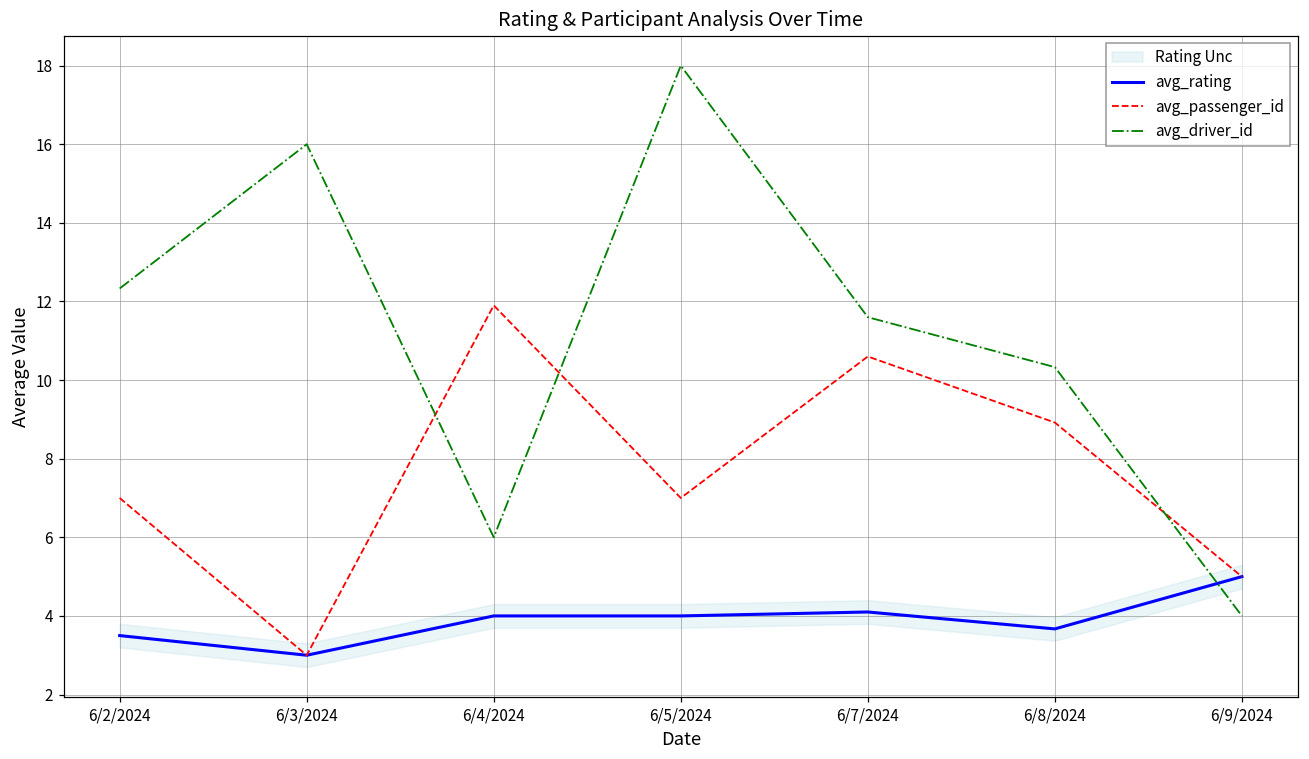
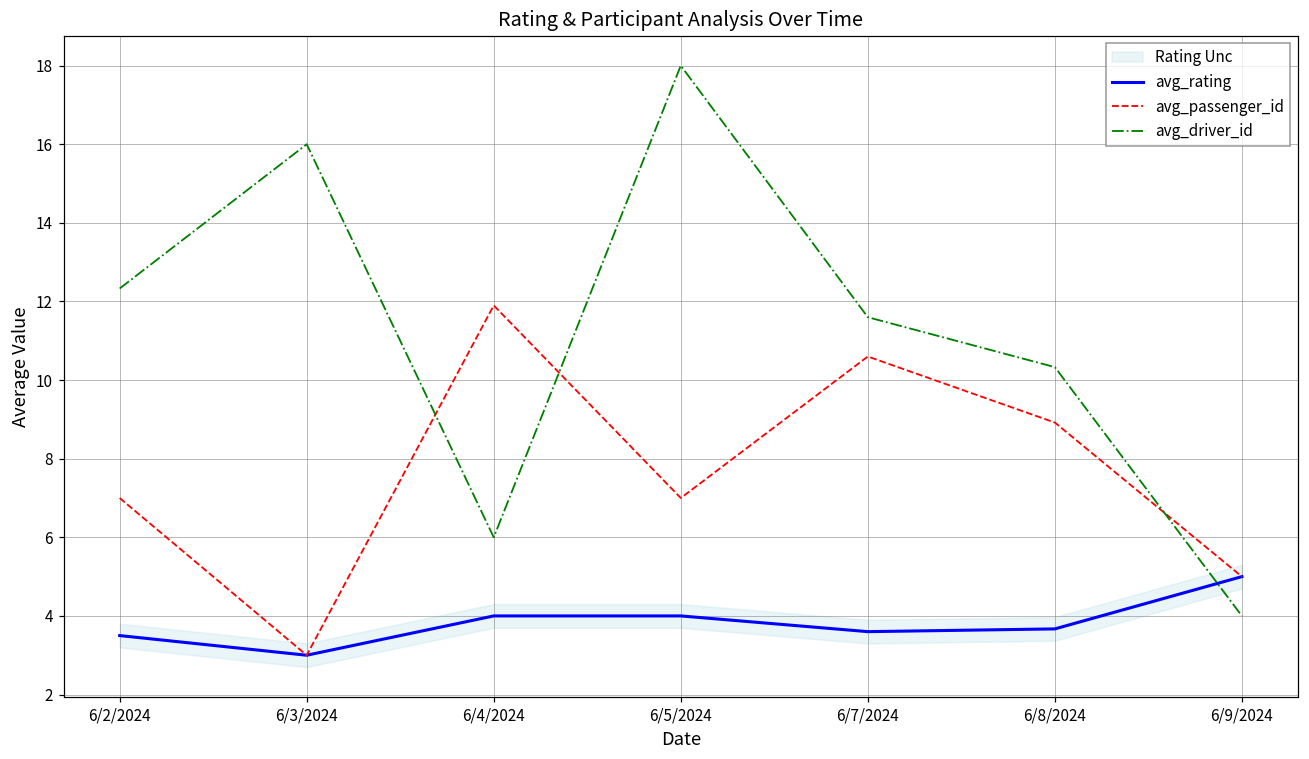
  {
    "avg_rating": {
      "6/2/2024": 3.5,
      "6/4/2024": 4.0,
      "6/5/2024": 4.0,
-     "6/7/2024": 4.1,
+     "6/7/2024": 3.6,
      "6/8/2024": 3.7
    },
    "avg_passenger_id": {
      "6/2/2024": 7.0,
      "6/4/2024": 11.9,
      "6/5/2024": 7.0,
      "6/7/2024": 10.6,
      "6/8/2024": 8.9
    },
    "avg_driver_id": {
      "6/2/2024": 12.3,
      "6/3/2024": 16.0,
      "6/4/2024": 6.0,
      "6/5/2024": 18.0,
      "6/7/2024": 11.6,
      "6/8/2024": 10.3,
      "6/9/2024": 4.0
    }
  }
